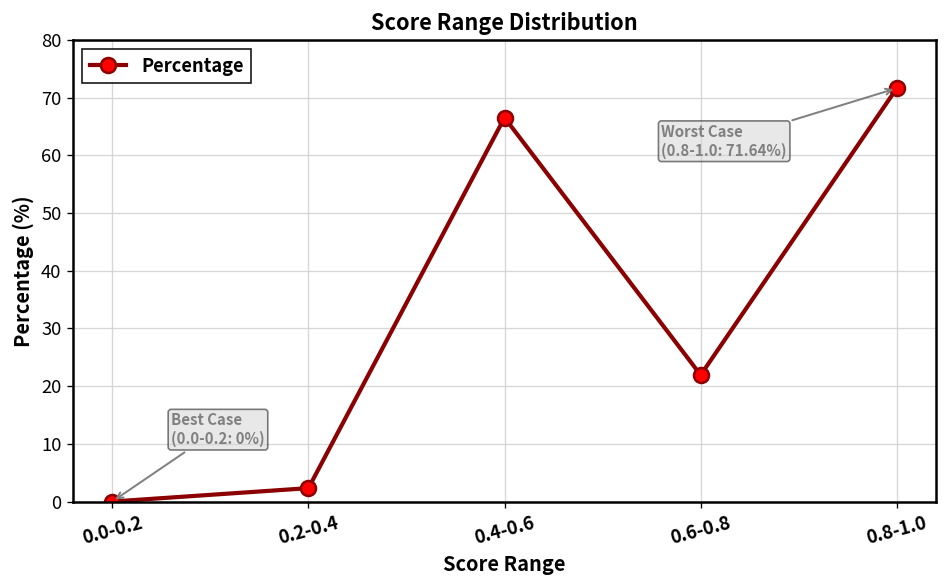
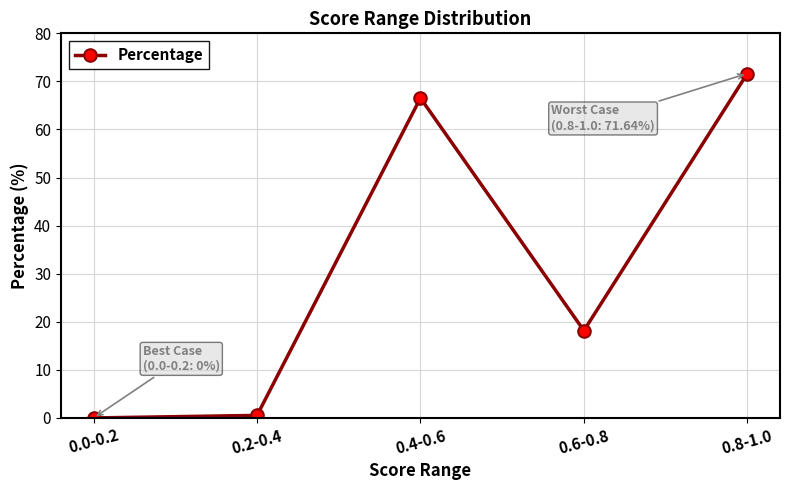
  {
-   "0.2-0.4": 2,
+   "0.2-0.4": 1,
    "0.4-0.6": 67,
-   "0.6-0.8": 22
+   "0.6-0.8": 18
  }
